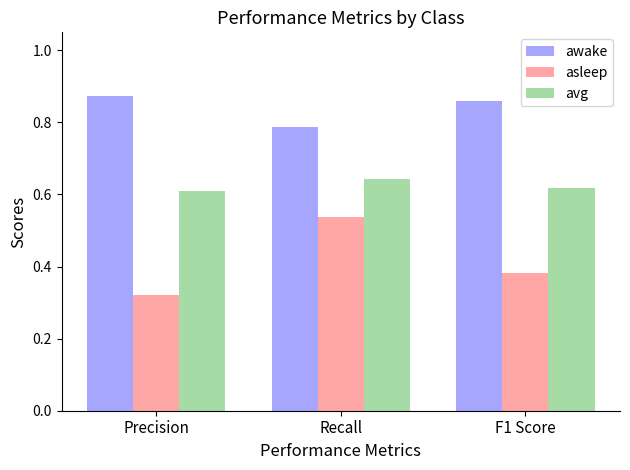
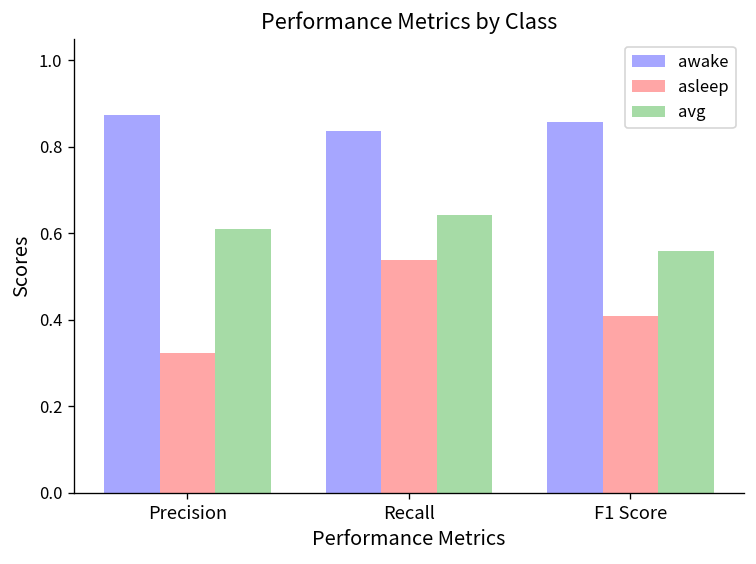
  {
    "awake": {
      "Precision": 0.87,
-     "Recall": 0.79,
+     "Recall": 0.84,
      "F1 Score": 0.86
    },
    "asleep": {
      "Precision": 0.32,
      "Recall": 0.54,
-     "F1 Score": 0.38
+     "F1 Score": 0.41
    },
    "avg": {
      "Precision": 0.61,
      "Recall": 0.64,
-     "F1 Score": 0.62
+     "F1 Score": 0.56
    }
  }
